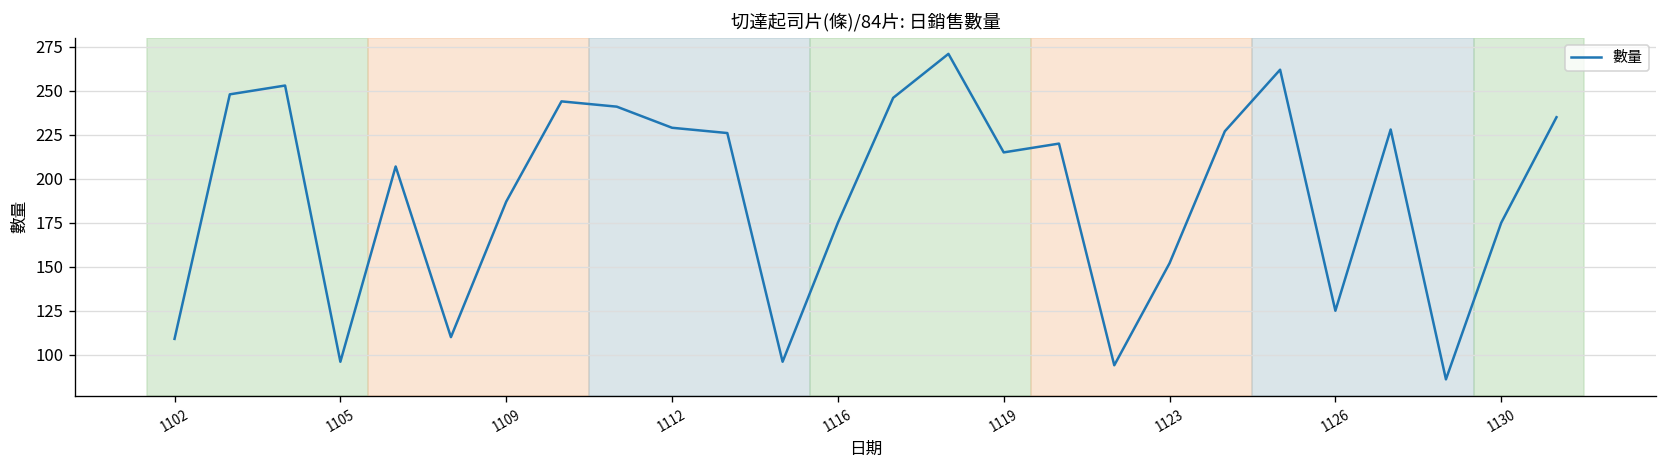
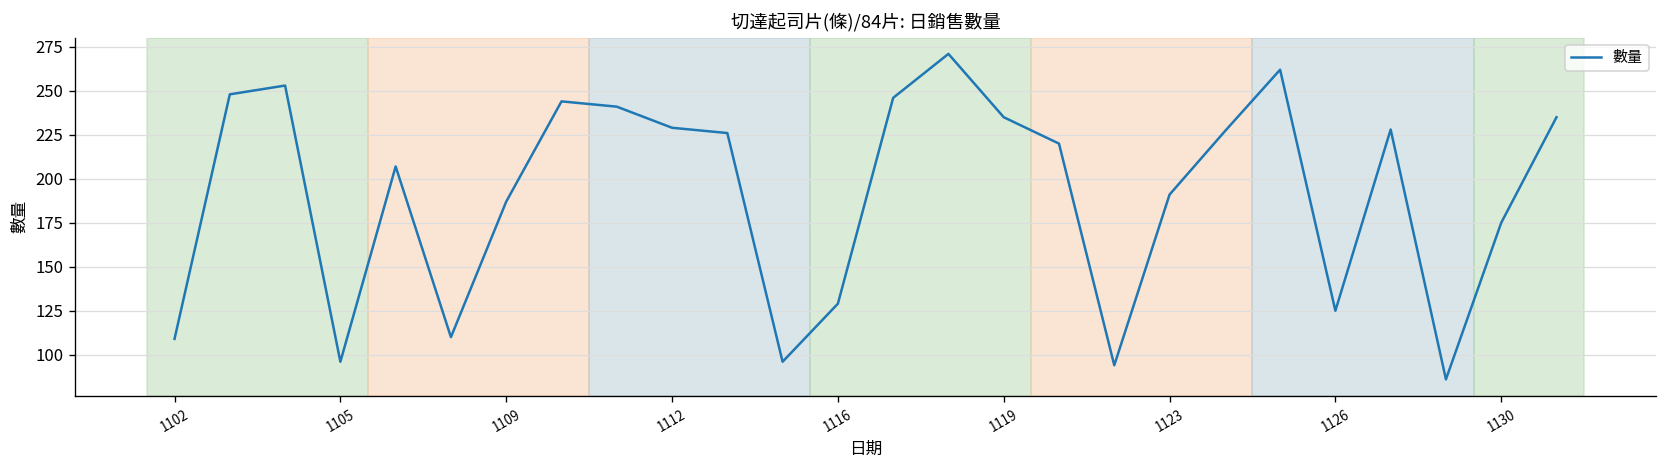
  {
    "1102": 109,
    "1105": 96,
    "1109": 187,
    "1112": 229,
-   "1116": 175,
-   "1119": 215,
-   "1123": 152,
+   "1116": 129,
+   "1119": 235,
+   "1123": 191,
    "1126": 125,
    "1130": 175
  }
